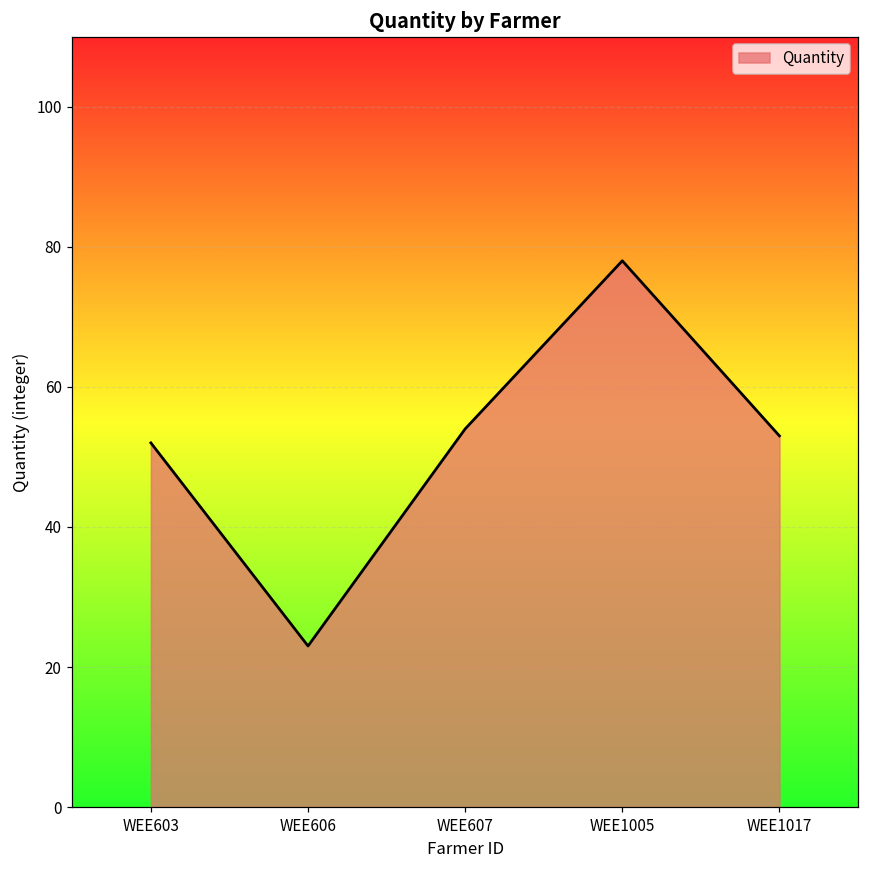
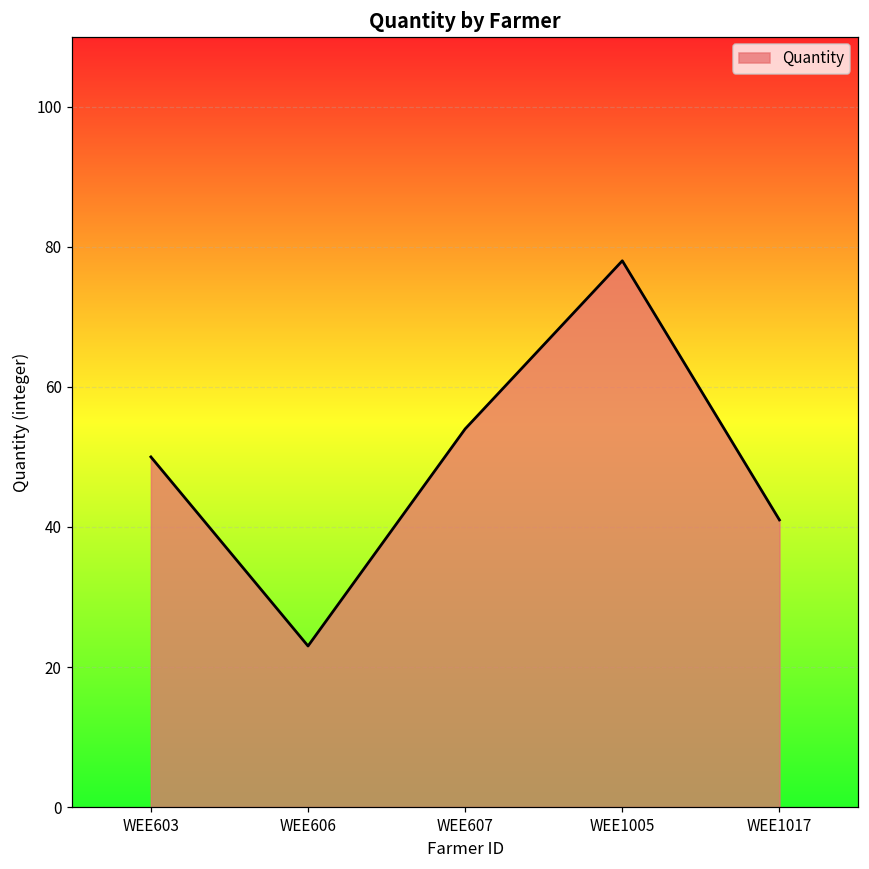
  {
-   "WEE603": 52,
+   "WEE603": 50,
    "WEE606": 23,
    "WEE607": 54,
    "WEE1005": 78,
-   "WEE1017": 53
+   "WEE1017": 41
  }
